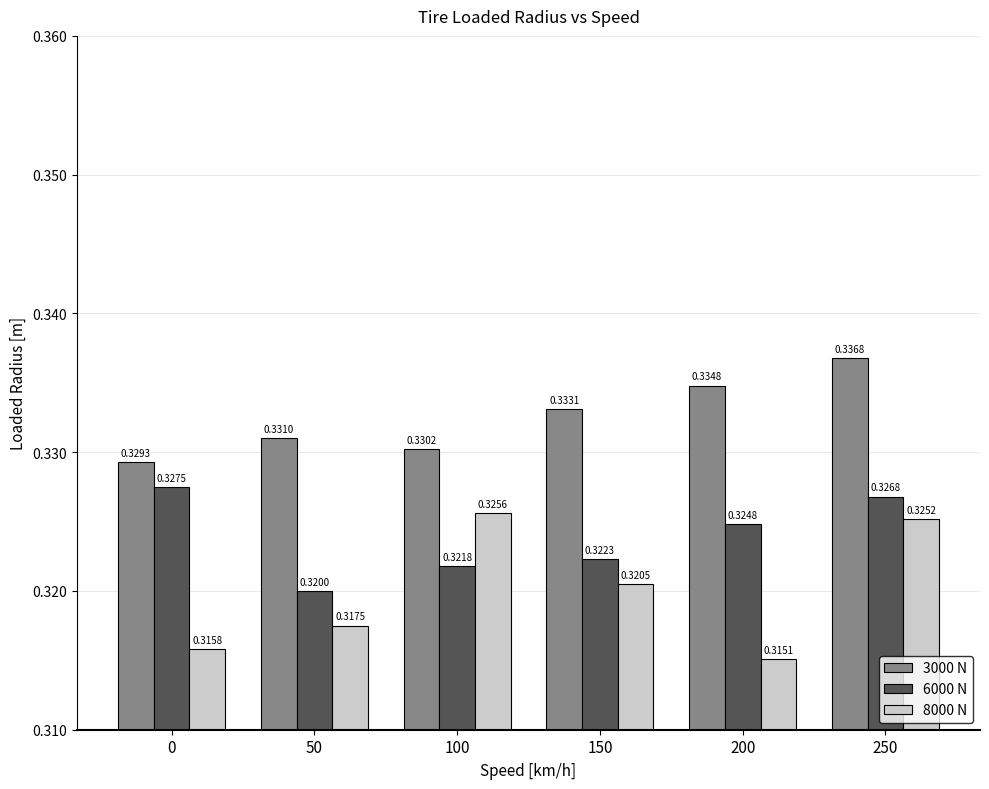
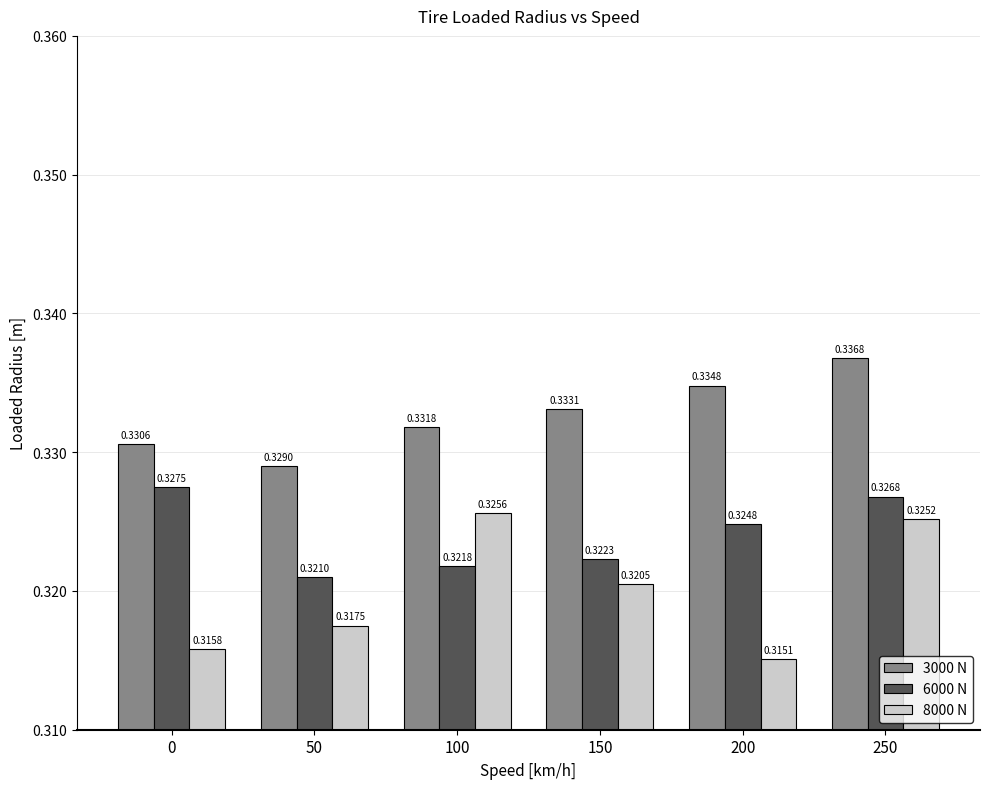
  {
    "3000 N": {
-     "0": 0.3293,
-     "50": 0.3310,
-     "100": 0.3302,
+     "0": 0.3306,
+     "50": 0.3290,
+     "100": 0.3318,
      "150": 0.3331,
      "200": 0.3348,
      "250": 0.3368
    },
    "6000 N": {
      "0": 0.3275,
-     "50": 0.3200,
+     "50": 0.3210,
      "100": 0.3218,
      "150": 0.3223,
      "200": 0.3248,
      "250": 0.3268
    },
    "8000 N": {
      "0": 0.3158,
      "50": 0.3175,
      "100": 0.3256,
      "150": 0.3205,
      "200": 0.3151,
      "250": 0.3252
    }
  }
